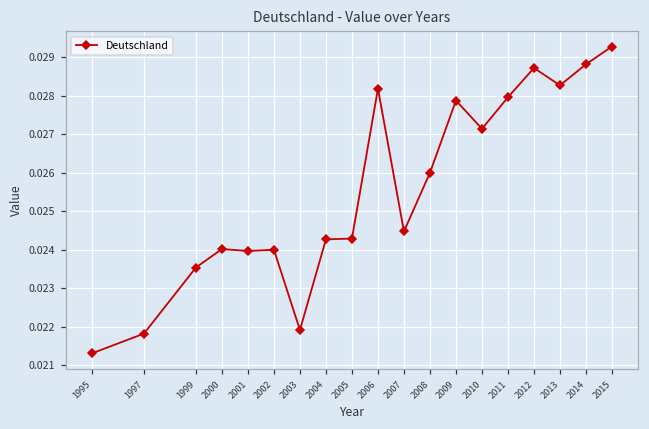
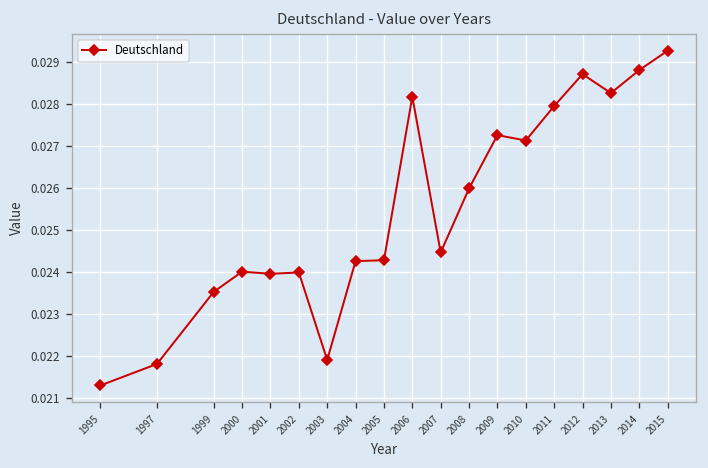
  {
    "1995": 0.0213,
    "1997": 0.0218,
    "1999": 0.0235,
    "2000": 0.0240,
    "2001": 0.0240,
    "2002": 0.0240,
    "2003": 0.0219,
    "2004": 0.0243,
    "2005": 0.0243,
    "2006": 0.0282,
    "2007": 0.0245,
    "2008": 0.0260,
-   "2009": 0.0279,
+   "2009": 0.0273,
    "2010": 0.0271,
    "2011": 0.0280,
    "2012": 0.0287,
    "2013": 0.0283,
    "2014": 0.0288,
    "2015": 0.0293
  }
